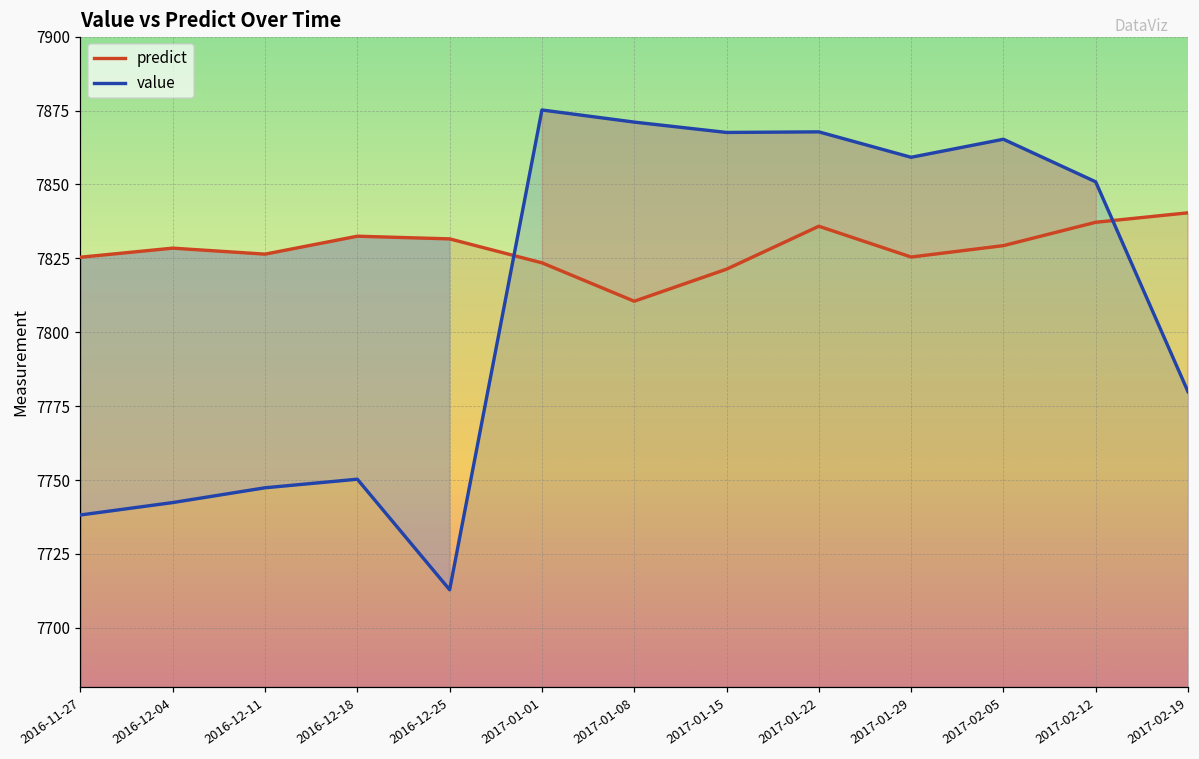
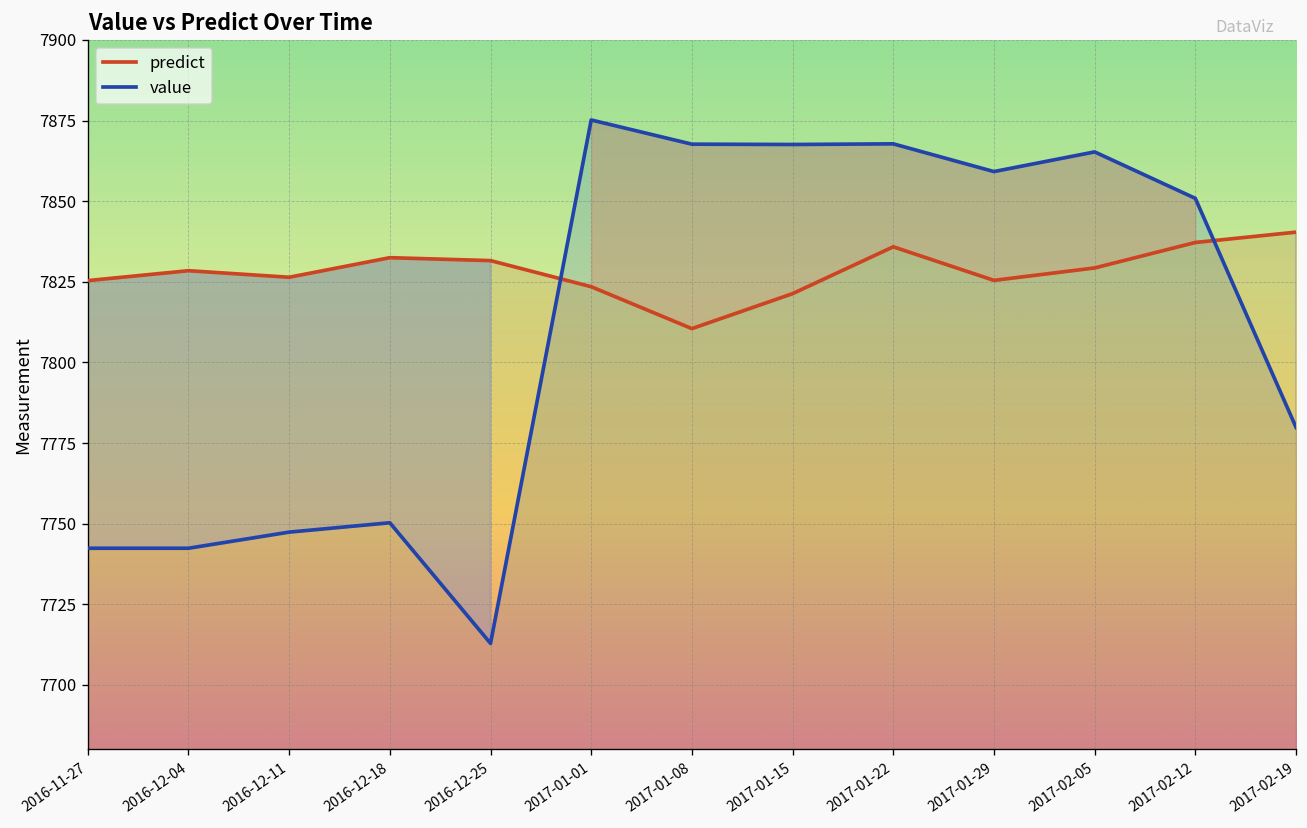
  {
    "predict": {
      "2016-11-27": 7825,
      "2016-12-04": 7828,
      "2016-12-11": 7826,
      "2016-12-18": 7833,
      "2016-12-25": 7832,
      "2017-01-01": 7823,
      "2017-01-08": 7811,
      "2017-01-15": 7821,
      "2017-01-22": 7836,
      "2017-01-29": 7825,
      "2017-02-05": 7829,
      "2017-02-12": 7837,
      "2017-02-19": 7840
    },
    "value": {
-     "2016-11-27": 7738,
+     "2016-11-27": 7742,
      "2016-12-04": 7742,
      "2016-12-11": 7747,
      "2016-12-18": 7750,
      "2016-12-25": 7713,
-     "2017-01-08": 7871,
+     "2017-01-08": 7868,
      "2017-02-19": 7780
    }
  }
